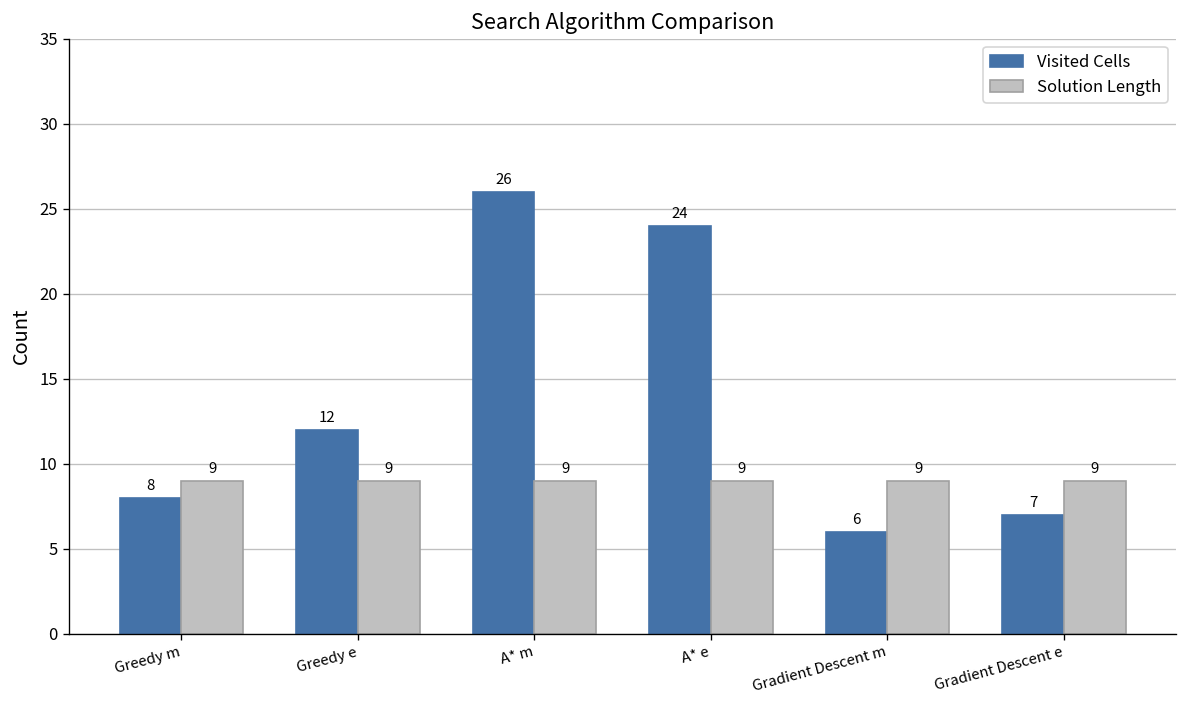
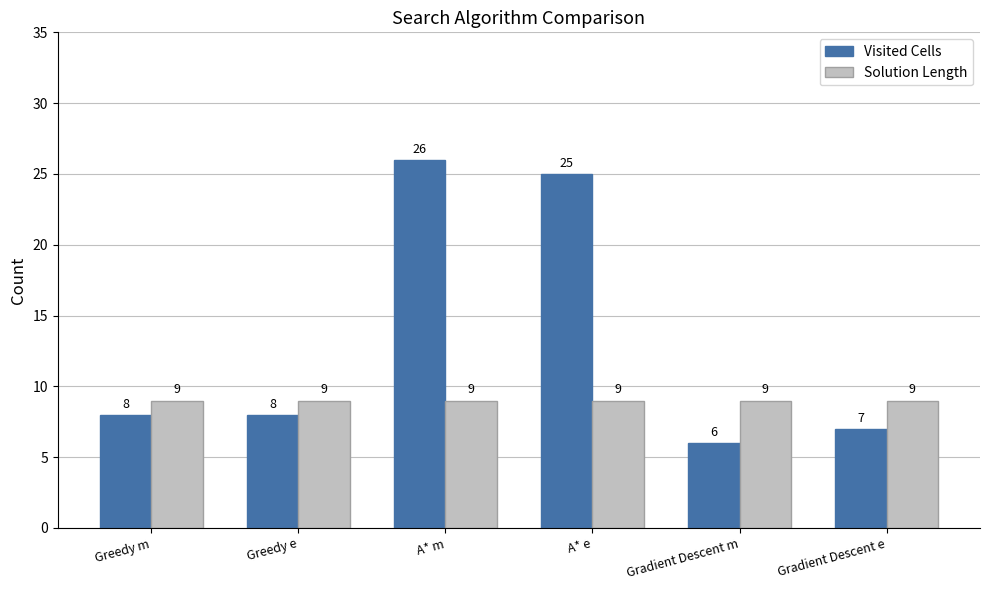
  {
    "Visited Cells": {
      "Greedy m": 8,
-     "Greedy e": 12,
+     "Greedy e": 8,
      "A* m": 26,
-     "A* e": 24,
+     "A* e": 25,
      "Gradient Descent m": 6,
      "Gradient Descent e": 7
    },
    "Solution Length": {
      "Greedy m": 9,
      "Greedy e": 9,
      "A* m": 9,
      "A* e": 9,
      "Gradient Descent m": 9,
      "Gradient Descent e": 9
    }
  }
